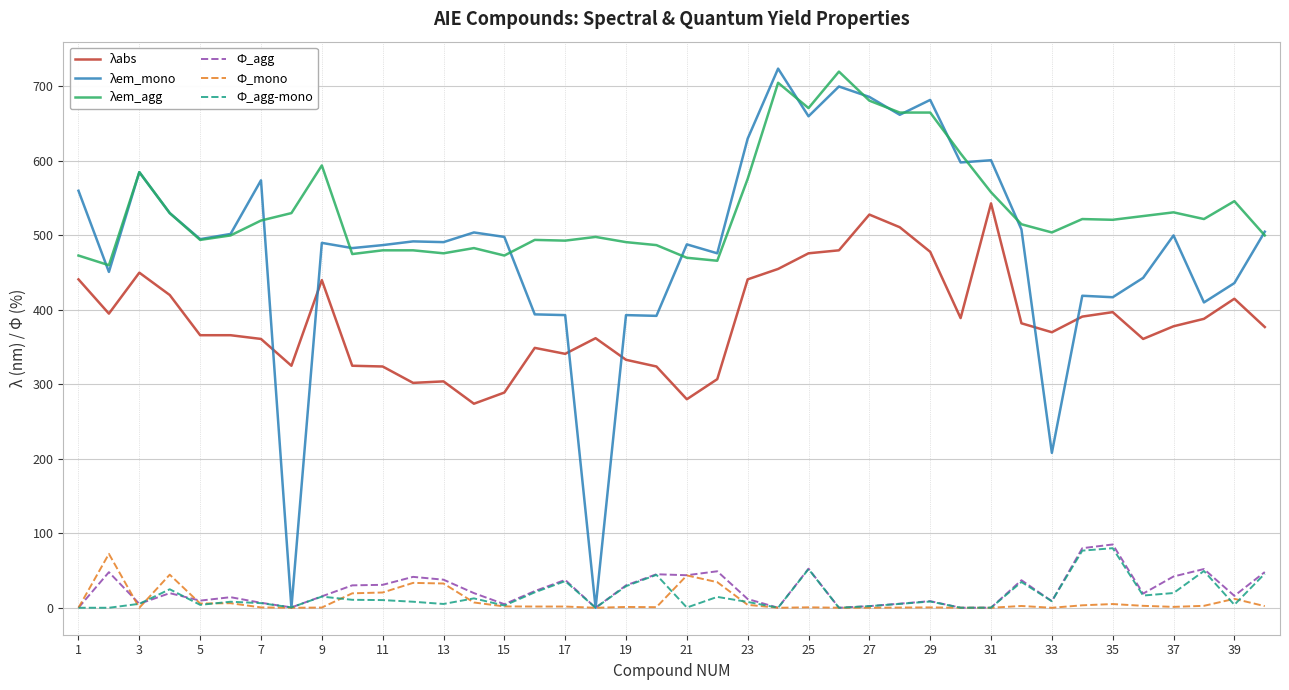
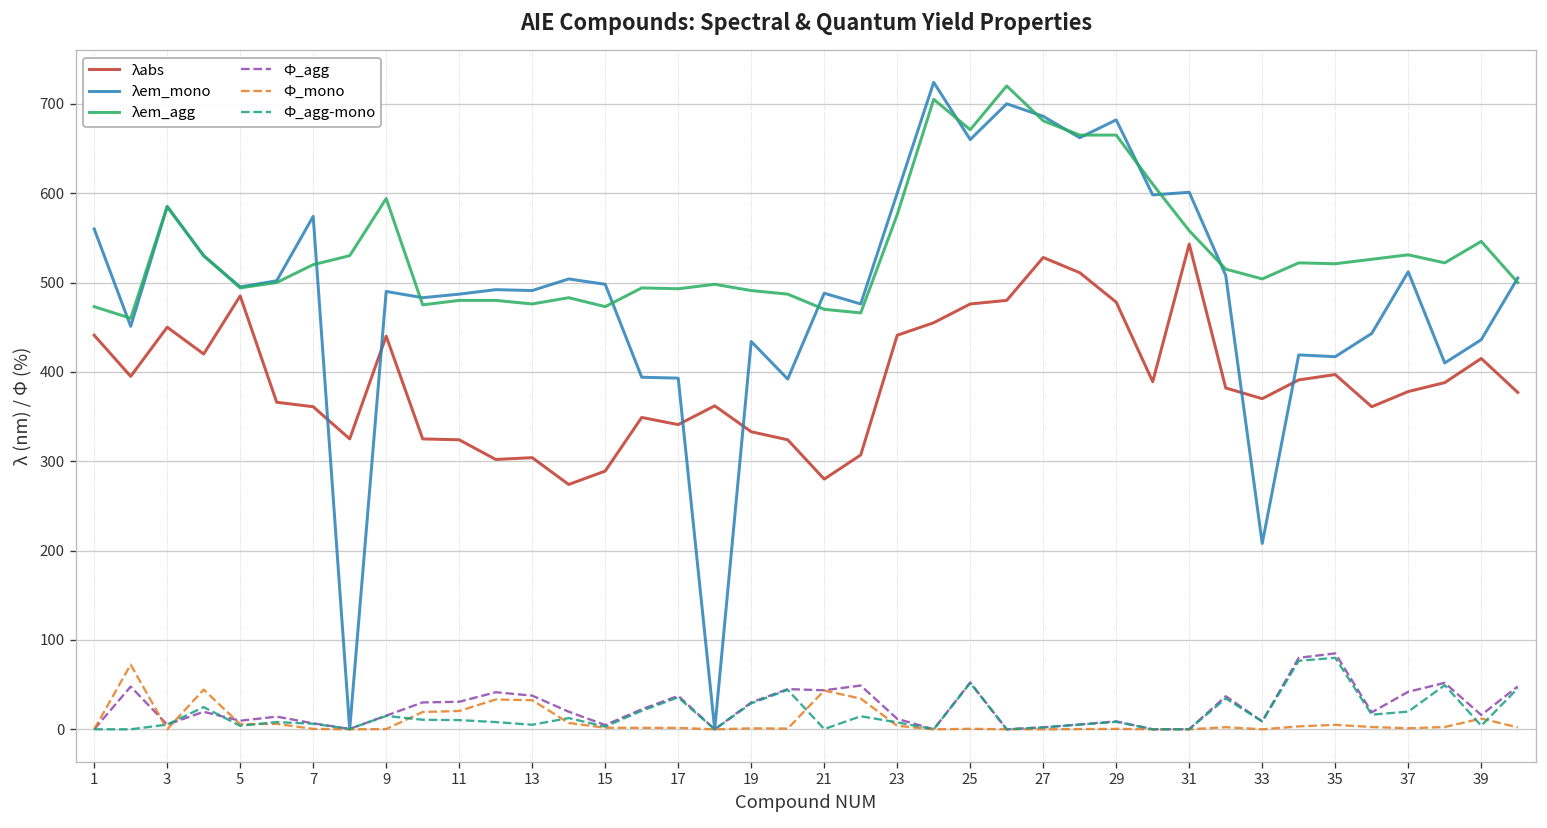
  {
    "λabs": {
      "1": 440,
      "3": 450,
-     "5": 370,
+     "5": 490,
      "7": 360,
      "9": 440,
      "11": 320,
      "13": 300,
      "15": 290,
      "17": 340,
      "19": 330,
      "21": 280,
      "23": 440,
      "25": 480,
      "27": 530,
      "29": 480,
      "31": 540,
      "33": 370,
      "35": 400,
      "37": 380,
      "39": 420
    },
    "λem_mono": {
      "1": 560,
      "7": 570,
      "9": 490,
      "11": 490,
      "13": 490,
      "15": 500,
      "17": 390,
-     "19": 390,
+     "19": 430,
      "21": 490,
-     "23": 630,
+     "23": 600,
      "25": 660,
      "27": 690,
      "29": 680,
      "31": 600,
      "33": 210,
      "35": 420,
-     "37": 500,
+     "37": 510,
      "39": 440
    },
    "Ф_agg": {
      "5": 10,
      "11": 30,
      "13": 40,
      "23": 10,
      "35": 90,
      "37": 40,
      "39": 20
    },
    "Ф_mono": {
      "3": 0,
      "7": 0,
      "9": 0,
      "11": 20,
      "13": 30,
      "17": 0,
      "19": 0,
      "23": 0,
      "25": 0,
      "29": 0,
      "33": 0,
      "35": 10,
      "37": 0,
      "39": 10
    }
  }
